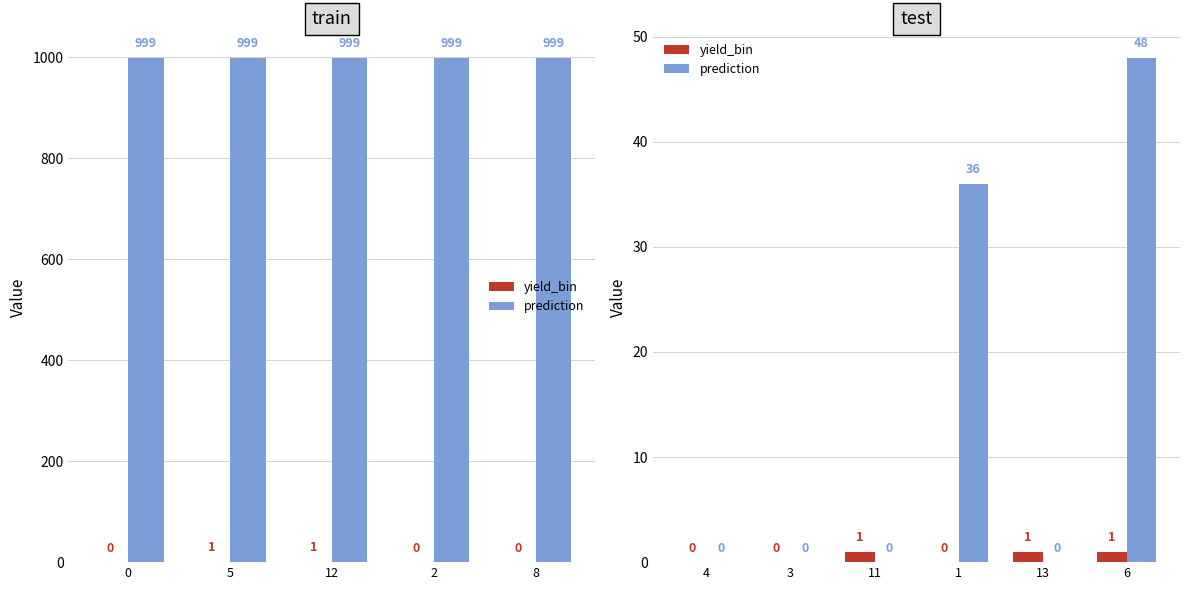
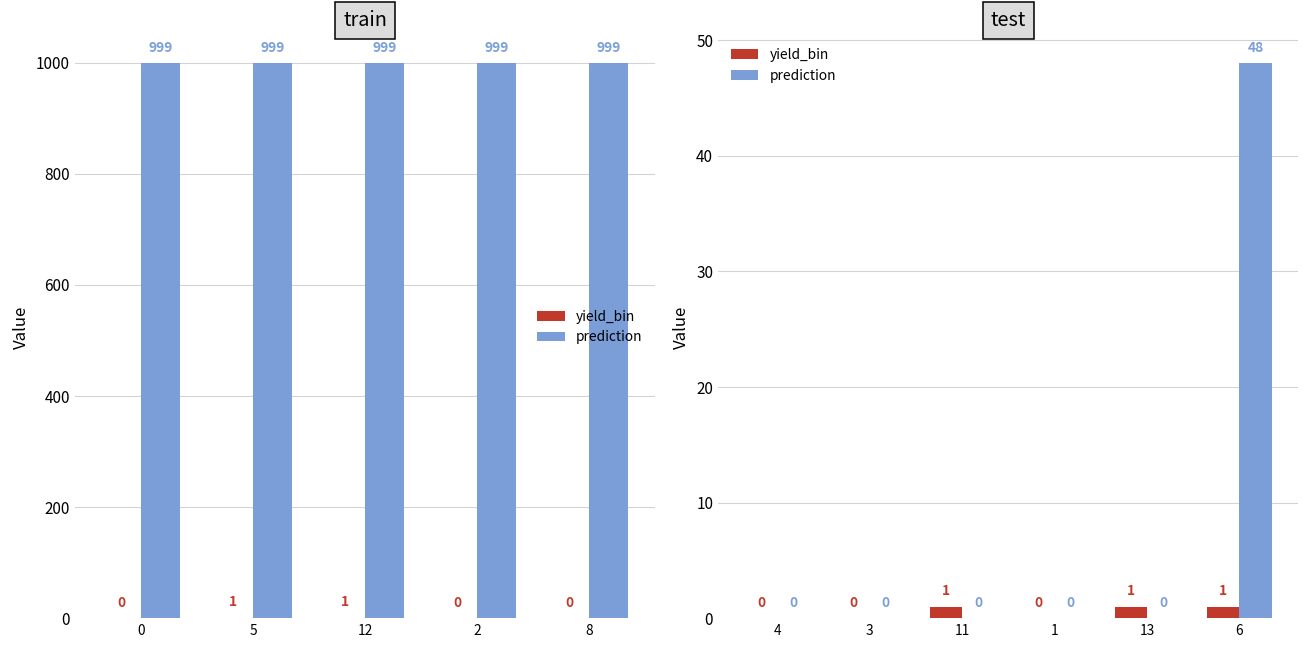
  {
    "train": {
      "yield_bin": {
        "0": 0,
        "5": 1,
        "12": 1,
        "2": 0,
        "8": 0
      },
      "prediction": {
        "0": 999,
        "5": 999,
        "12": 999,
        "2": 999,
        "8": 999
      }
    },
    "test": {
      "yield_bin": {
        "4": 0,
        "3": 0,
        "11": 1,
        "1": 0,
        "13": 1,
        "6": 1
      },
      "prediction": {
        "4": 0,
        "3": 0,
        "11": 0,
-       "1": 36,
+       "1": 0,
        "13": 0,
        "6": 48
      }
    }
  }
